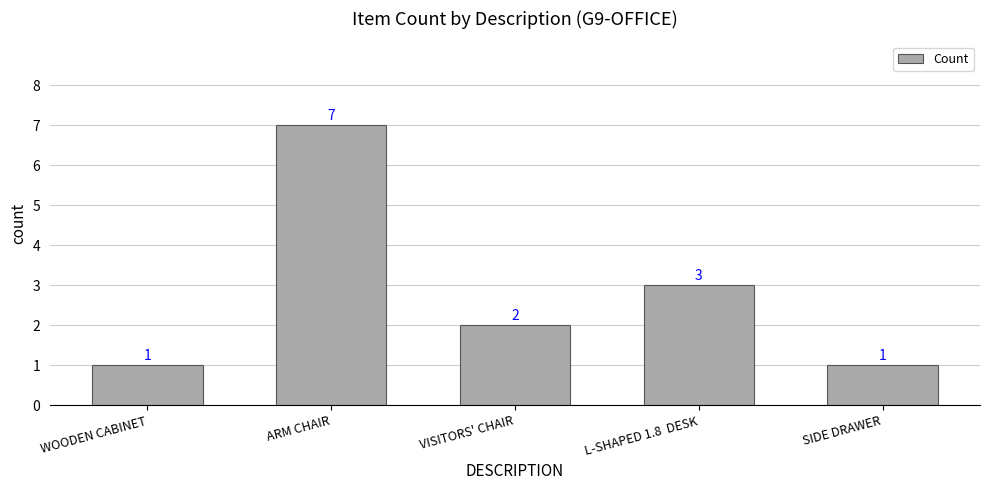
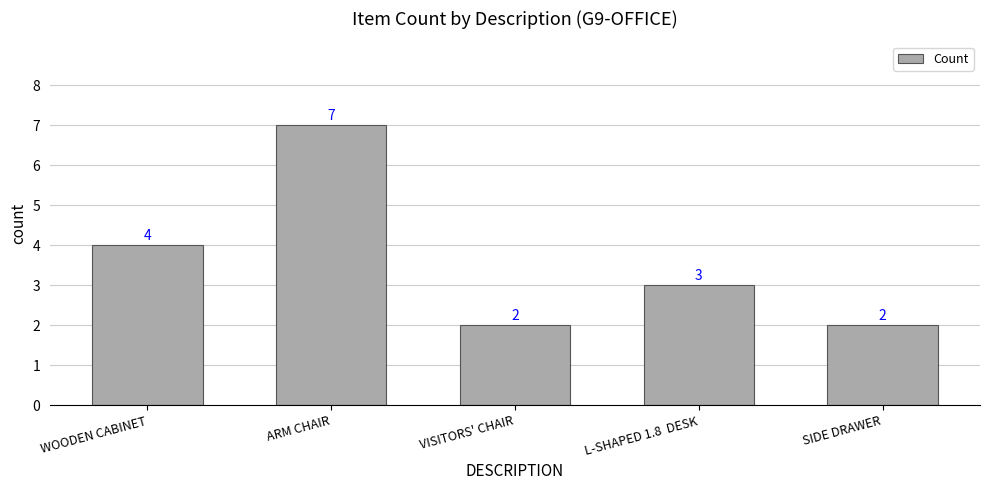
  {
-   "WOODEN CABINET": 1,
+   "WOODEN CABINET": 4,
    "ARM CHAIR": 7,
    "VISITORS' CHAIR": 2,
    "L-SHAPED 1.8 DESK": 3,
-   "SIDE DRAWER": 1
+   "SIDE DRAWER": 2
  }
